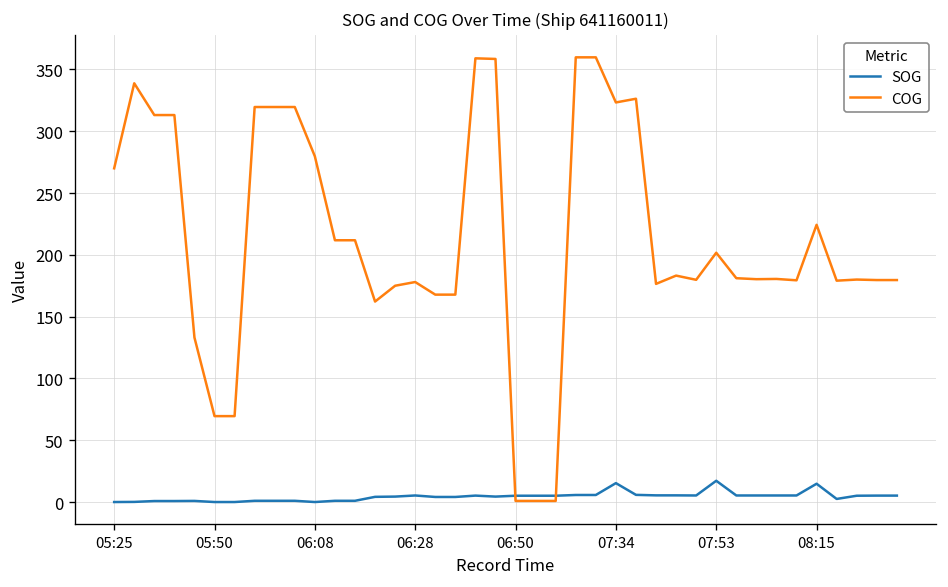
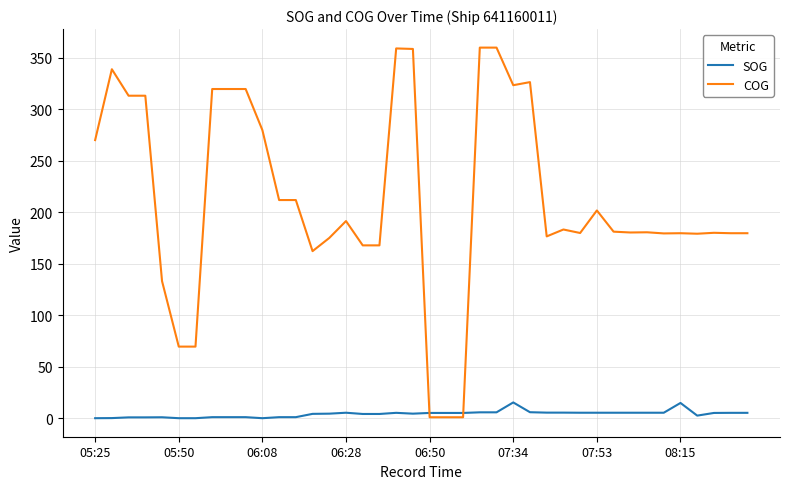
  {
    "SOG": {
      "05:25": 0,
      "06:08": 0,
      "06:28": 5,
      "07:34": 15,
-     "07:53": 17,
+     "07:53": 5,
      "08:15": 15
    },
    "COG": {
      "05:25": 270,
      "06:08": 280,
-     "06:28": 178,
+     "06:28": 191,
      "07:34": 323,
      "07:53": 202,
-     "08:15": 224
+     "08:15": 180
    }
  }
